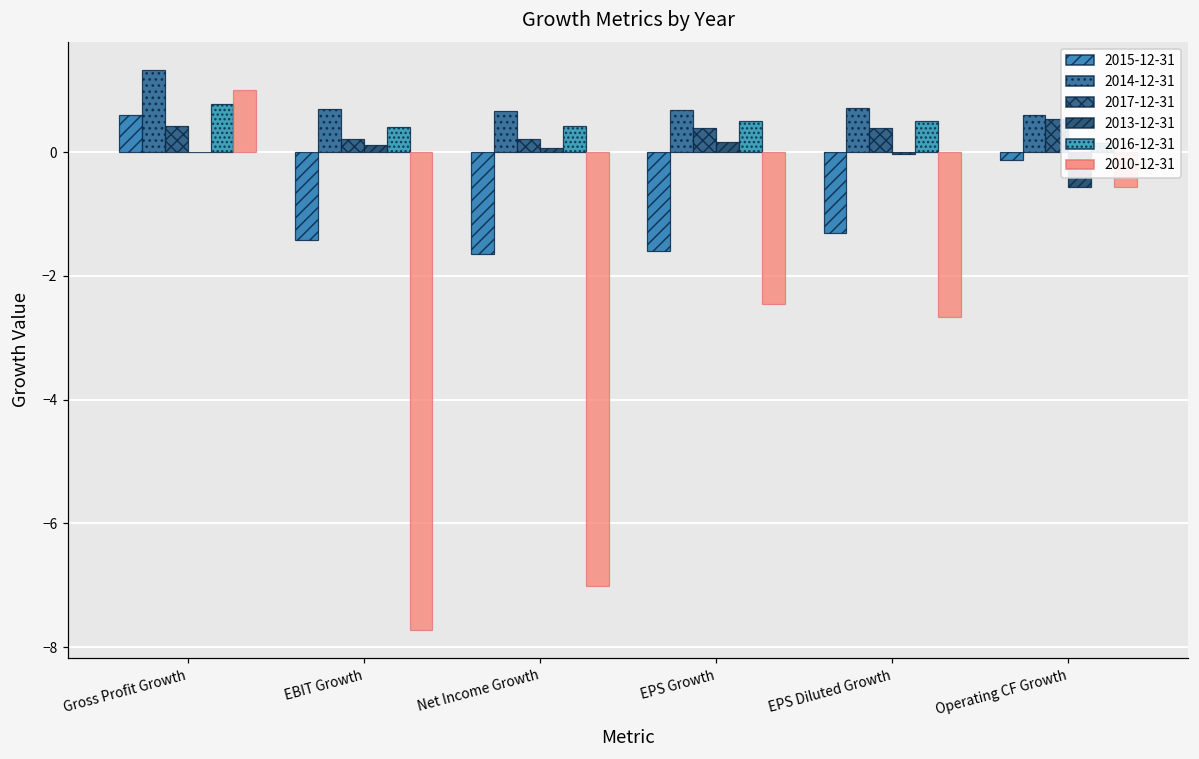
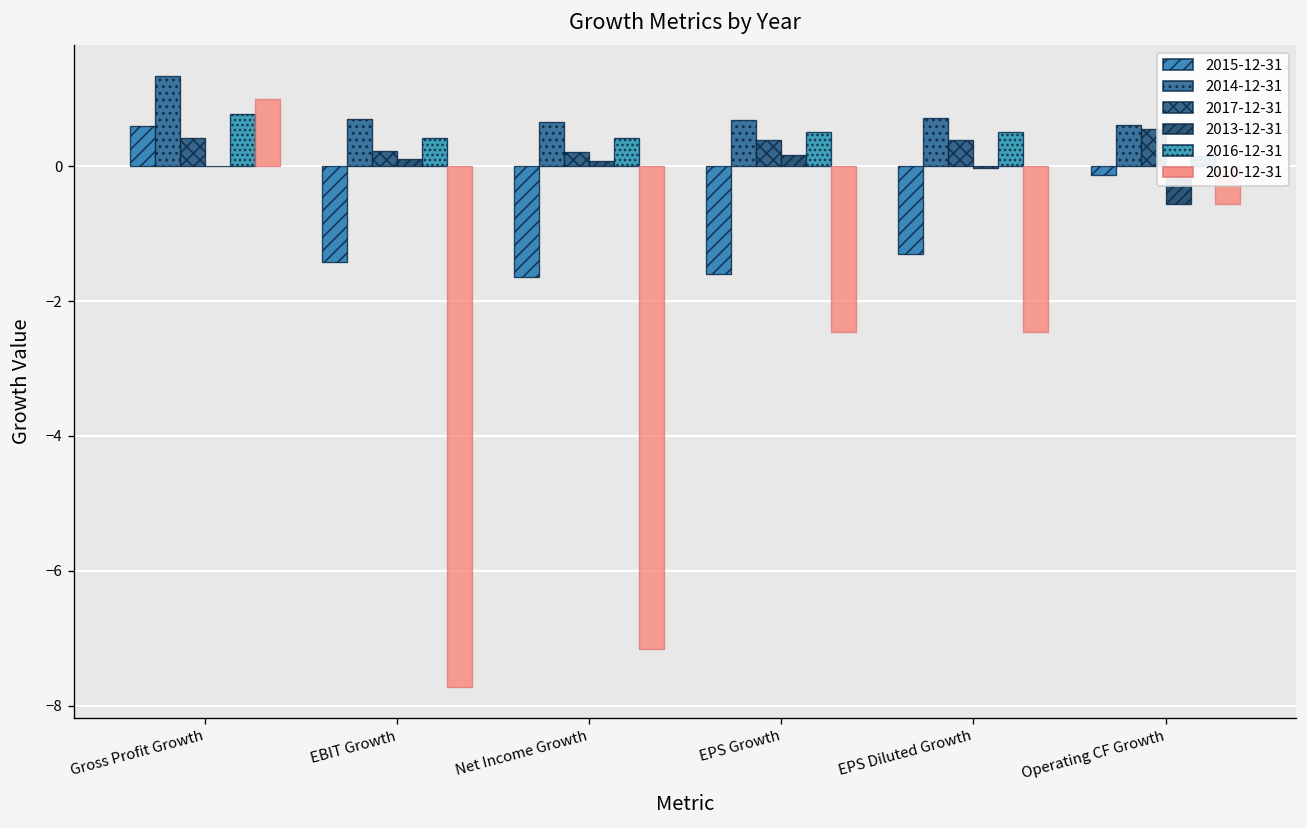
  {
    "2010-12-31": {
      "Gross Profit Growth": 1.0,
      "EBIT Growth": -7.7,
-     "Net Income Growth": -7.0,
+     "Net Income Growth": -7.2,
      "EPS Growth": -2.5,
-     "EPS Diluted Growth": -2.7,
+     "EPS Diluted Growth": -2.5,
      "Operating CF Growth": -0.6
    }
  }
